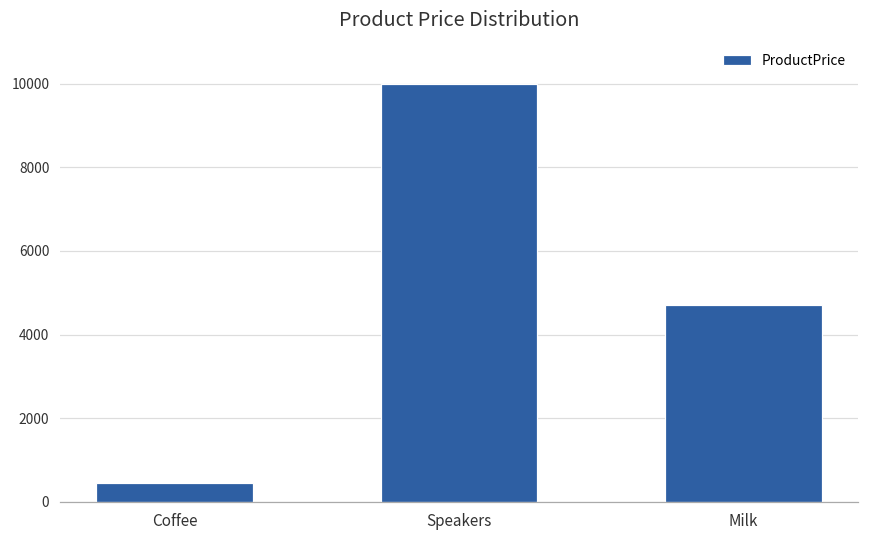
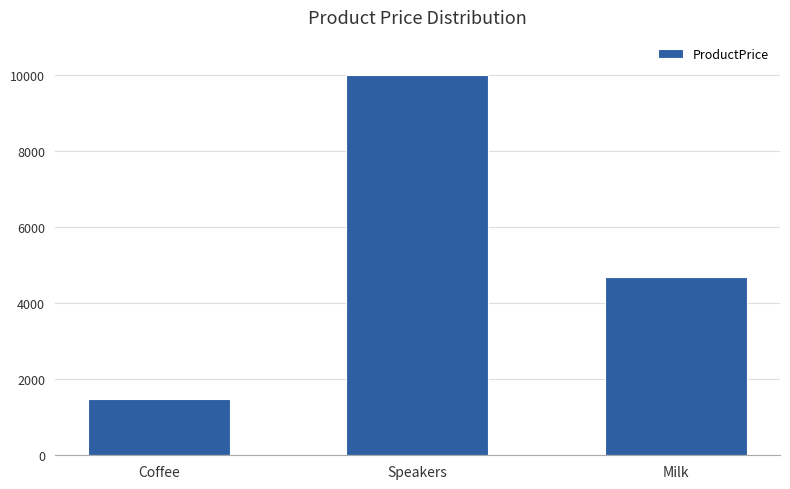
  {
-   "Coffee": 400,
+   "Coffee": 1500,
    "Speakers": 10000,
    "Milk": 4700
  }
